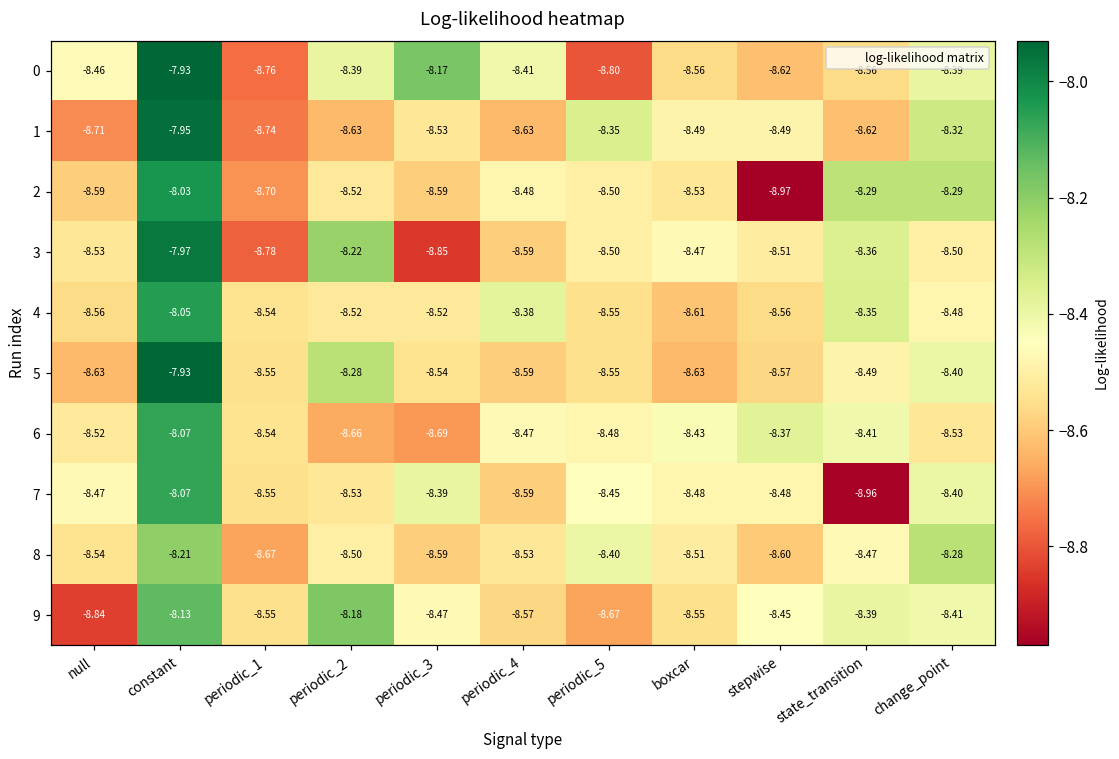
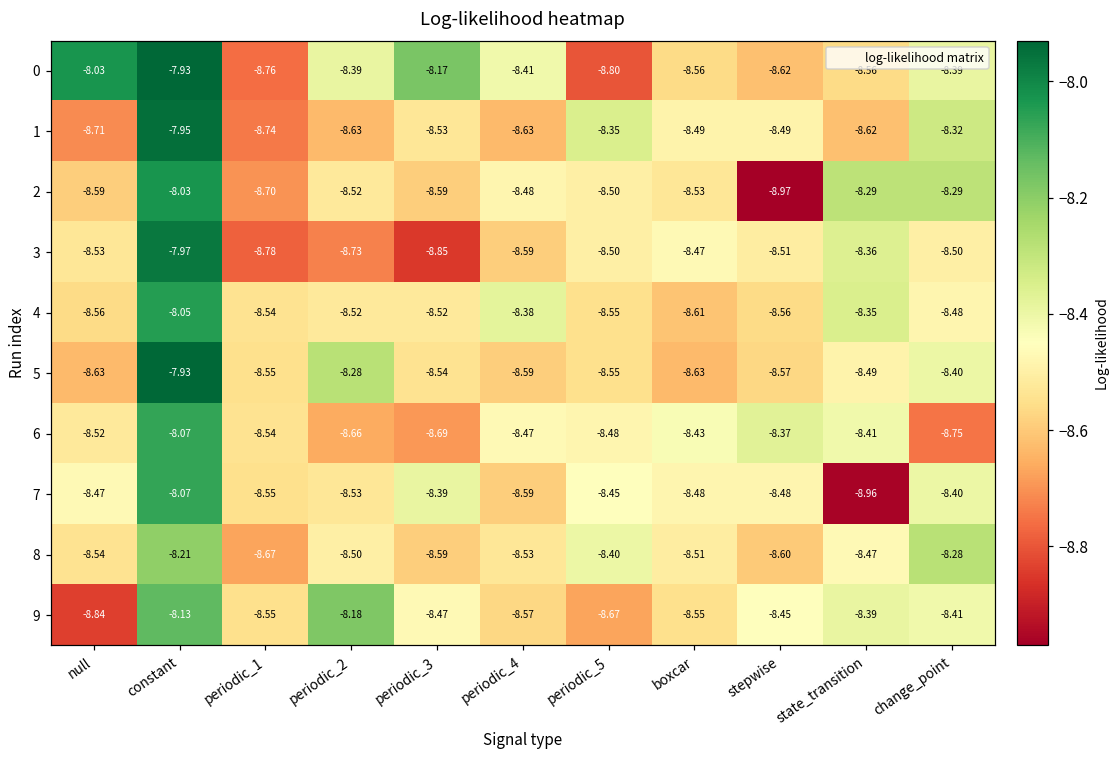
  {
    "0": {
-     "null": -8.46,
+     "null": -8.03,
      "constant": -7.93,
      "periodic_1": -8.76,
      "periodic_2": -8.39,
      "periodic_3": -8.17,
      "periodic_4": -8.41,
      "periodic_5": -8.80,
      "boxcar": -8.56,
      "stepwise": -8.62
    },
    "1": {
      "null": -8.71,
      "constant": -7.95,
      "periodic_1": -8.74,
      "periodic_2": -8.63,
      "periodic_3": -8.53,
      "periodic_4": -8.63,
      "periodic_5": -8.35,
      "boxcar": -8.49,
      "stepwise": -8.49,
      "state_transition": -8.62,
      "change_point": -8.32
    },
    "2": {
      "null": -8.59,
      "constant": -8.03,
      "periodic_1": -8.70,
      "periodic_2": -8.52,
      "periodic_3": -8.59,
      "periodic_4": -8.48,
      "periodic_5": -8.50,
      "boxcar": -8.53,
      "stepwise": -8.97,
      "state_transition": -8.29,
      "change_point": -8.29
    },
    "3": {
      "null": -8.53,
      "constant": -7.97,
      "periodic_1": -8.78,
-     "periodic_2": -8.22,
+     "periodic_2": -8.73,
      "periodic_3": -8.85,
      "periodic_4": -8.59,
      "periodic_5": -8.50,
      "boxcar": -8.47,
      "stepwise": -8.51,
      "state_transition": -8.36,
      "change_point": -8.50
    },
    "4": {
      "null": -8.56,
      "constant": -8.05,
      "periodic_1": -8.54,
      "periodic_2": -8.52,
      "periodic_3": -8.52,
      "periodic_4": -8.38,
      "periodic_5": -8.55,
      "boxcar": -8.61,
      "stepwise": -8.56,
      "state_transition": -8.35,
      "change_point": -8.48
    },
    "5": {
      "null": -8.63,
      "constant": -7.93,
      "periodic_1": -8.55,
      "periodic_2": -8.28,
      "periodic_3": -8.54,
      "periodic_4": -8.59,
      "periodic_5": -8.55,
      "boxcar": -8.63,
      "stepwise": -8.57,
      "state_transition": -8.49,
      "change_point": -8.40
    },
    "6": {
      "null": -8.52,
      "constant": -8.07,
      "periodic_1": -8.54,
      "periodic_2": -8.66,
      "periodic_3": -8.69,
      "periodic_4": -8.47,
      "periodic_5": -8.48,
      "boxcar": -8.43,
      "stepwise": -8.37,
      "state_transition": -8.41,
-     "change_point": -8.53
+     "change_point": -8.75
    },
    "7": {
      "null": -8.47,
      "constant": -8.07,
      "periodic_1": -8.55,
      "periodic_2": -8.53,
      "periodic_3": -8.39,
      "periodic_4": -8.59,
      "periodic_5": -8.45,
      "boxcar": -8.48,
      "stepwise": -8.48,
      "state_transition": -8.96,
      "change_point": -8.40
    },
    "8": {
      "null": -8.54,
      "constant": -8.21,
      "periodic_1": -8.67,
      "periodic_2": -8.50,
      "periodic_3": -8.59,
      "periodic_4": -8.53,
      "periodic_5": -8.40,
      "boxcar": -8.51,
      "stepwise": -8.60,
      "state_transition": -8.47,
      "change_point": -8.28
    },
    "9": {
      "null": -8.84,
      "constant": -8.13,
      "periodic_1": -8.55,
      "periodic_2": -8.18,
      "periodic_3": -8.47,
      "periodic_4": -8.57,
      "periodic_5": -8.67,
      "boxcar": -8.55,
      "stepwise": -8.45,
      "state_transition": -8.39,
      "change_point": -8.41
    }
  }
